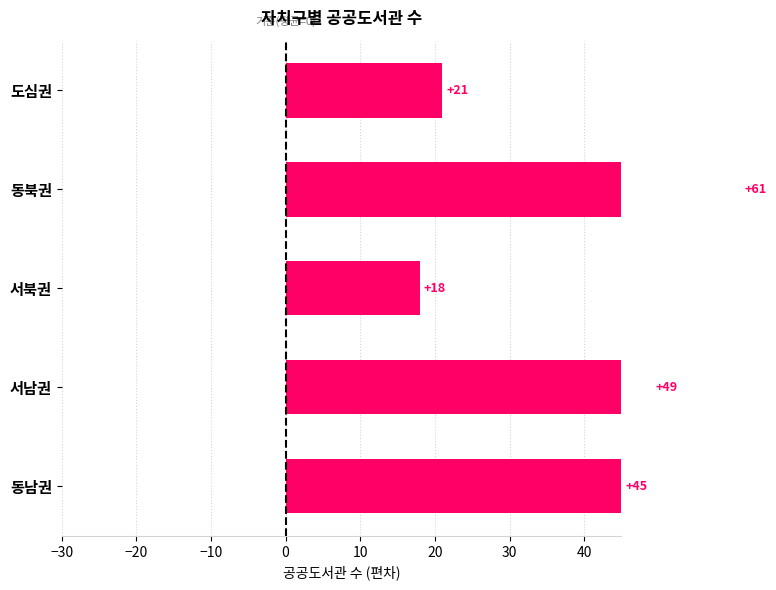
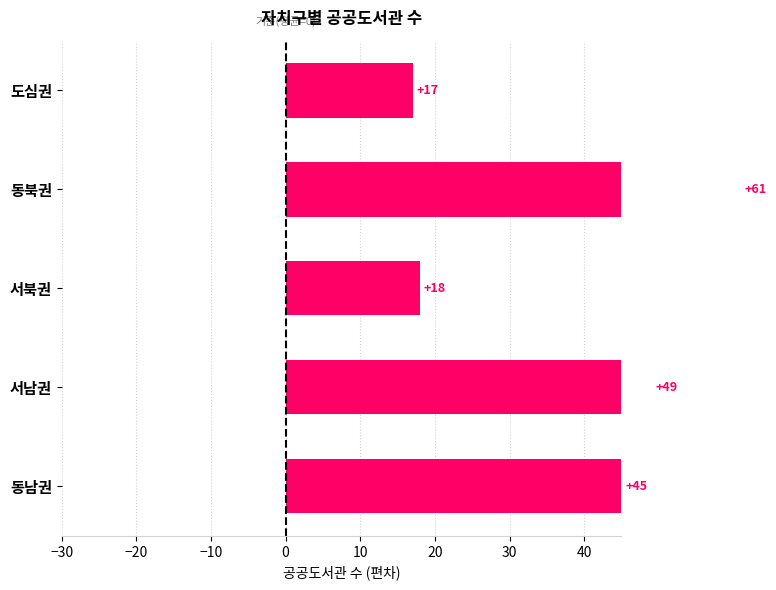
  {
-   "도심권": "+21",
+   "도심권": "+17",
    "서북권": "+18",
    "동남권": "+45"
  }
